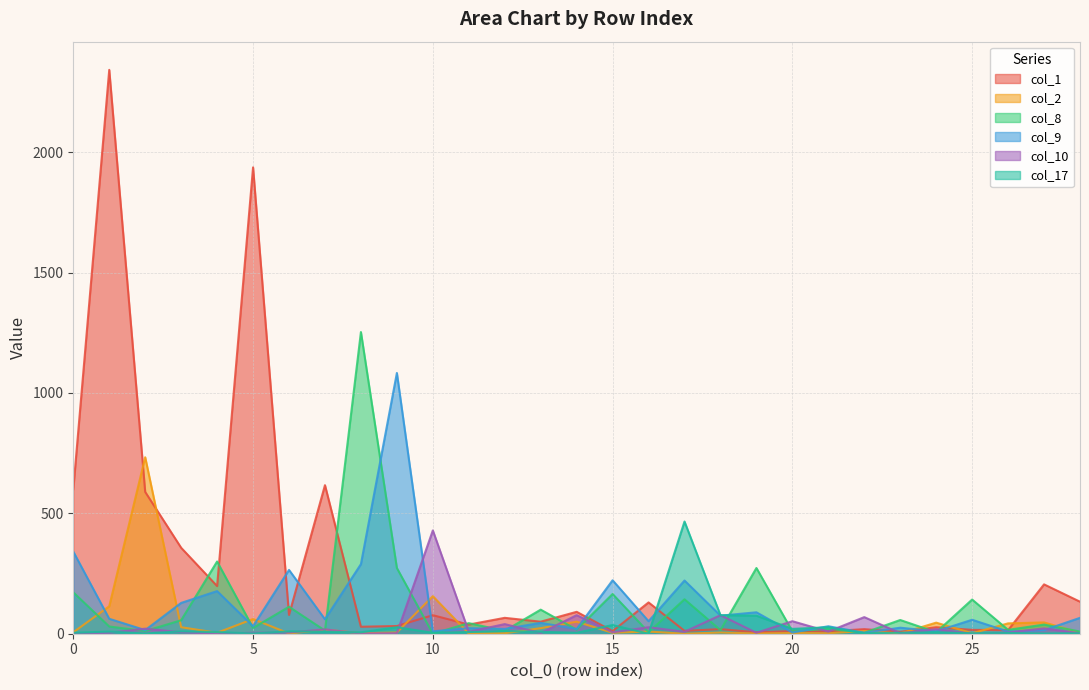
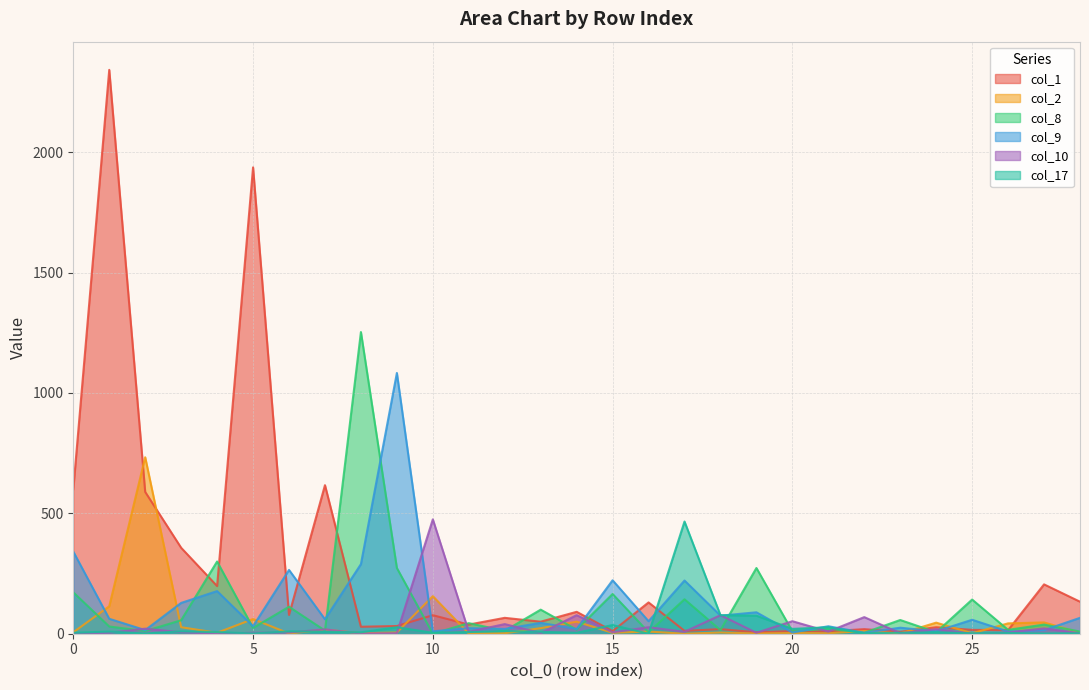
  {
    "col_1": {
      "0": 600,
      "5": 1940,
      "10": 80,
      "25": 20
    },
    "col_2": {
      "5": 60,
      "10": 160
    },
    "col_9": {
      "0": 340,
      "15": 220,
      "25": 60
    },
    "col_10": {
-     "10": 430,
+     "10": 480,
      "20": 50
    }
  }
